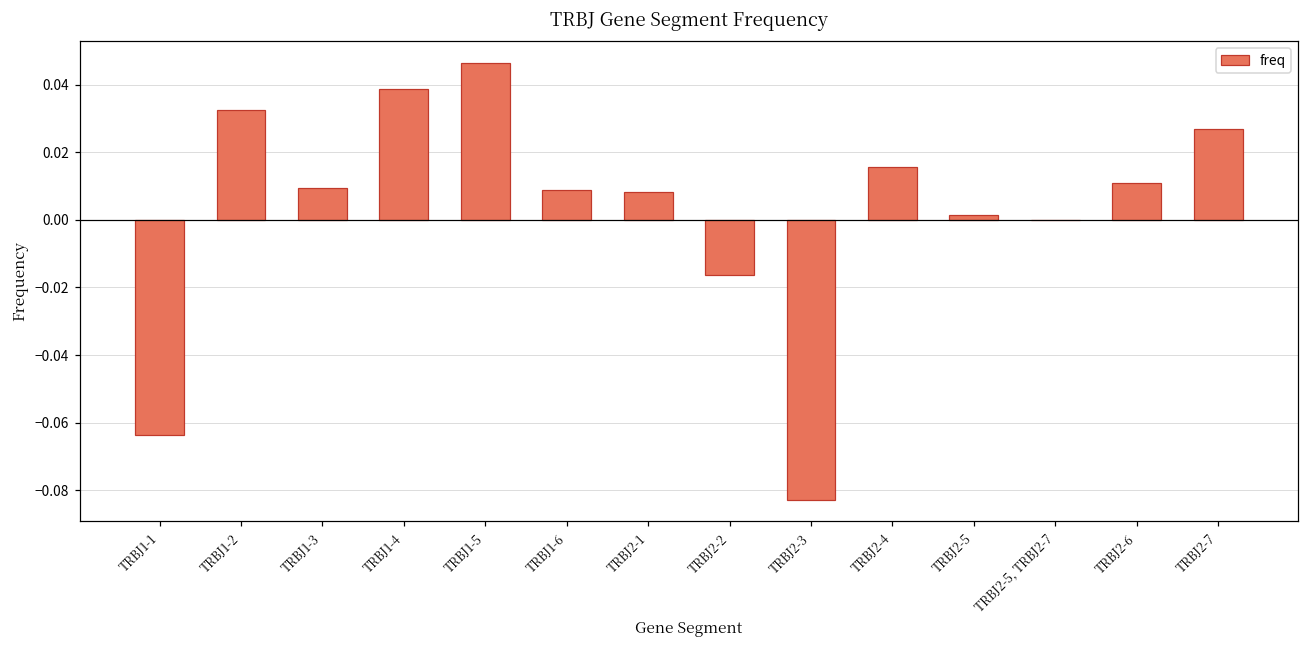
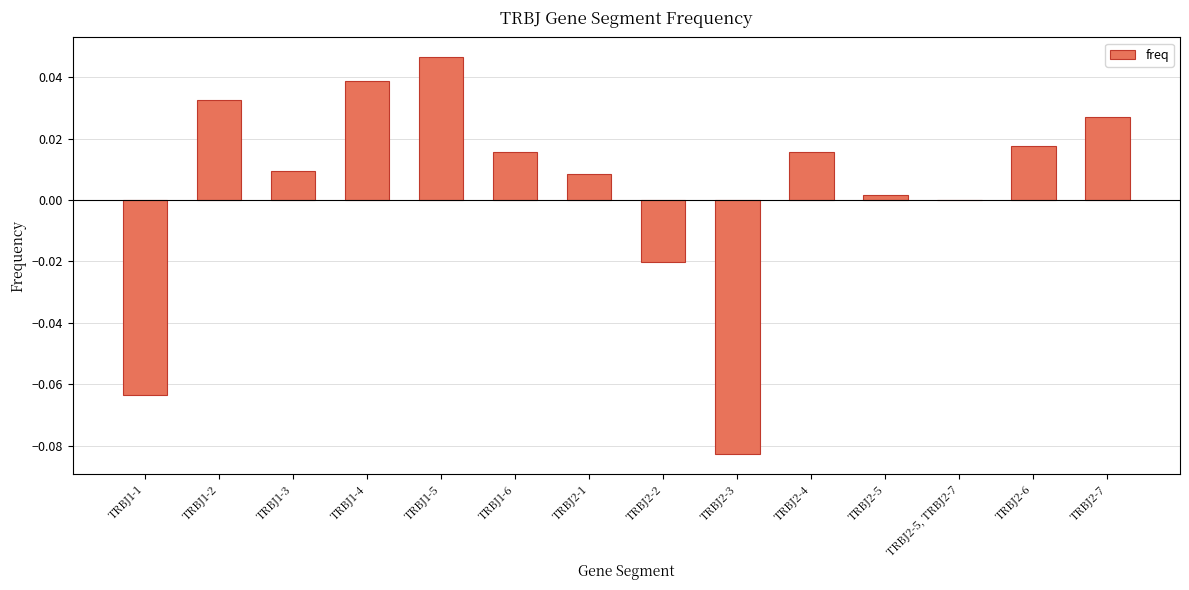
  {
    "TRBJ1-1": -0.064,
    "TRBJ1-2": 0.032,
    "TRBJ1-3": 0.009,
    "TRBJ1-4": 0.039,
    "TRBJ1-5": 0.046,
-   "TRBJ1-6": 0.009,
+   "TRBJ1-6": 0.016,
    "TRBJ2-1": 0.008,
-   "TRBJ2-2": -0.016,
+   "TRBJ2-2": -0.020,
    "TRBJ2-3": -0.083,
    "TRBJ2-4": 0.016,
    "TRBJ2-5": 0.002,
-   "TRBJ2-6": 0.011,
+   "TRBJ2-6": 0.018,
    "TRBJ2-7": 0.027
  }
